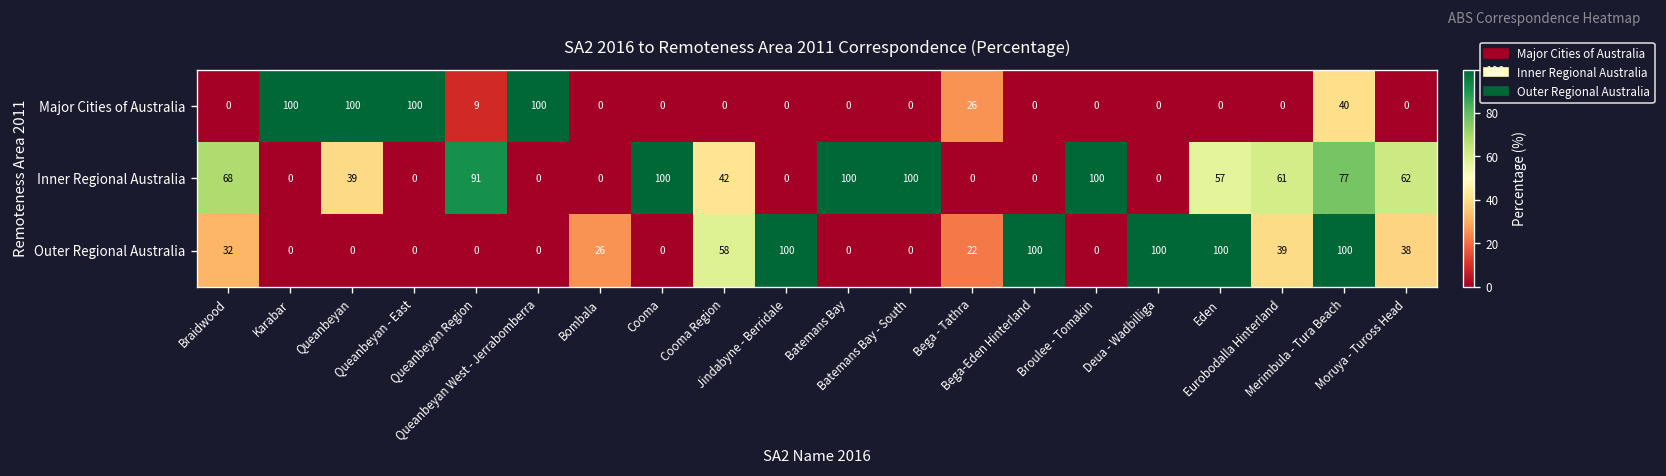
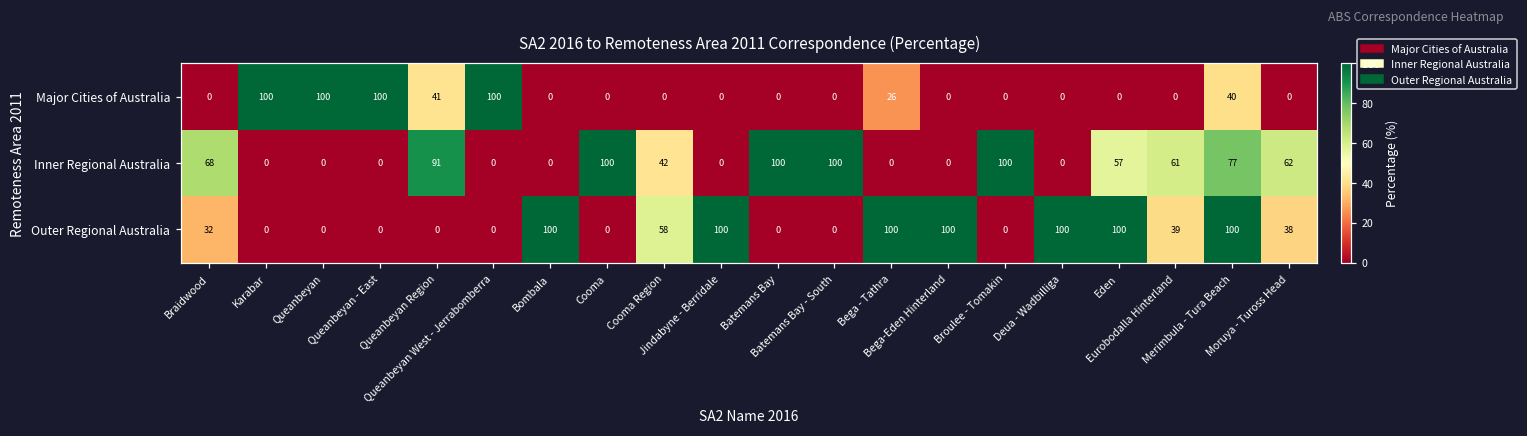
  {
    "Major Cities of Australia": {
      "Braidwood": 0,
      "Karabar": 100,
      "Queanbeyan": 100,
      "Queanbeyan - East": 100,
-     "Queanbeyan Region": 9,
+     "Queanbeyan Region": 41,
      "Queanbeyan West - Jerrabomberra": 100,
      "Bombala": 0,
      "Cooma": 0,
      "Cooma Region": 0,
      "Jindabyne - Berridale": 0,
      "Batemans Bay": 0,
      "Batemans Bay - South": 0,
      "Bega - Tathra": 26,
      "Bega-Eden Hinterland": 0,
      "Broulee - Tomakin": 0,
      "Deua - Wadbilliga": 0,
      "Eden": 0,
      "Eurobodalla Hinterland": 0,
      "Merimbula - Tura Beach": 40,
      "Moruya - Tuross Head": 0
    },
    "Inner Regional Australia": {
      "Braidwood": 68,
      "Karabar": 0,
-     "Queanbeyan": 39,
+     "Queanbeyan": 0,
      "Queanbeyan - East": 0,
      "Queanbeyan Region": 91,
      "Queanbeyan West - Jerrabomberra": 0,
      "Bombala": 0,
      "Cooma": 100,
      "Cooma Region": 42,
      "Jindabyne - Berridale": 0,
      "Batemans Bay": 100,
      "Batemans Bay - South": 100,
      "Bega - Tathra": 0,
      "Bega-Eden Hinterland": 0,
      "Broulee - Tomakin": 100,
      "Deua - Wadbilliga": 0,
      "Eden": 57,
      "Eurobodalla Hinterland": 61,
      "Merimbula - Tura Beach": 77,
      "Moruya - Tuross Head": 62
    },
    "Outer Regional Australia": {
      "Braidwood": 32,
      "Karabar": 0,
      "Queanbeyan": 0,
      "Queanbeyan - East": 0,
      "Queanbeyan Region": 0,
      "Queanbeyan West - Jerrabomberra": 0,
-     "Bombala": 26,
+     "Bombala": 100,
      "Cooma": 0,
      "Cooma Region": 58,
      "Jindabyne - Berridale": 100,
      "Batemans Bay": 0,
      "Batemans Bay - South": 0,
-     "Bega - Tathra": 22,
+     "Bega - Tathra": 100,
      "Bega-Eden Hinterland": 100,
      "Broulee - Tomakin": 0,
      "Deua - Wadbilliga": 100,
      "Eden": 100,
      "Eurobodalla Hinterland": 39,
      "Merimbula - Tura Beach": 100,
      "Moruya - Tuross Head": 38
    }
  }
